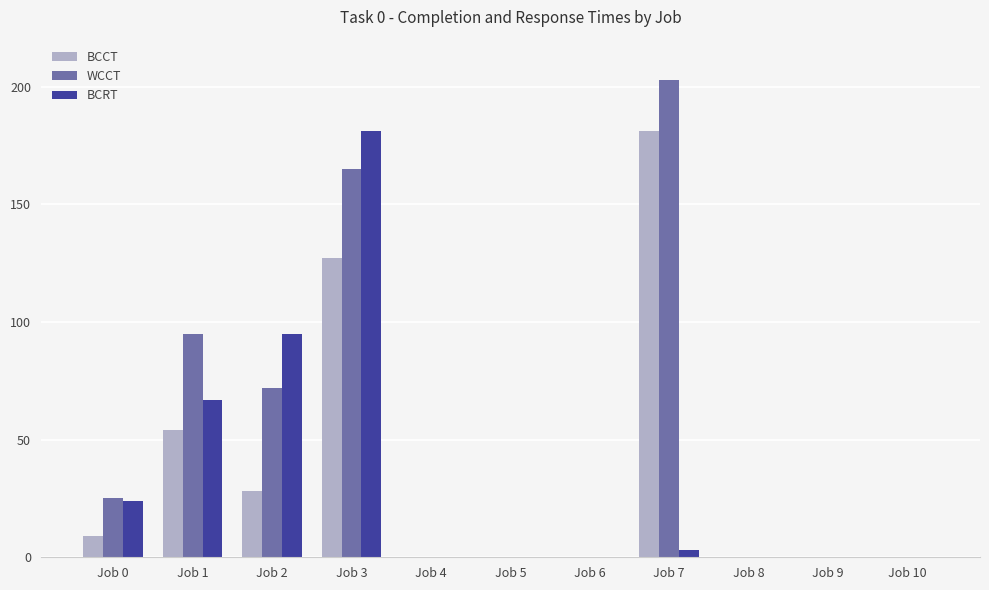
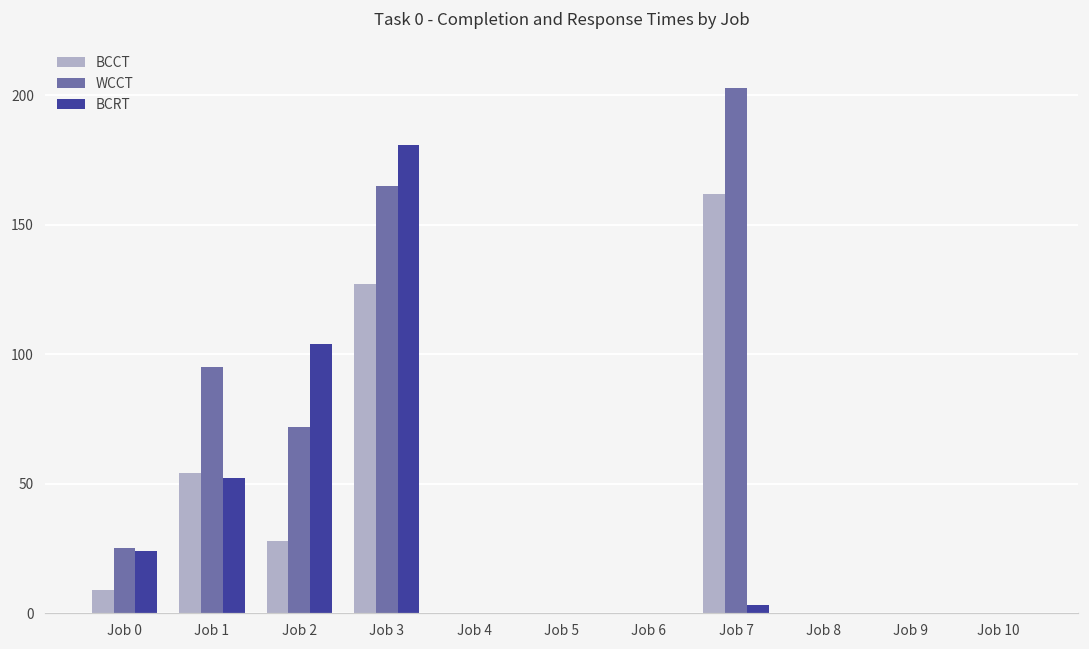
  {
    "BCCT": {
      "Job 0": 9,
      "Job 1": 54,
      "Job 2": 28,
      "Job 3": 127,
      "Job 4": 0,
      "Job 5": 0,
      "Job 6": 0,
-     "Job 7": 181,
+     "Job 7": 162,
      "Job 8": 0,
      "Job 9": 0,
      "Job 10": 0
    },
    "WCCT": {
      "Job 0": 25,
      "Job 1": 95,
      "Job 2": 72,
      "Job 3": 165,
      "Job 4": 0,
      "Job 5": 0,
      "Job 6": 0,
      "Job 7": 203,
      "Job 8": 0,
      "Job 9": 0,
      "Job 10": 0
    },
    "BCRT": {
      "Job 0": 24,
-     "Job 1": 67,
-     "Job 2": 95,
+     "Job 1": 52,
+     "Job 2": 104,
      "Job 3": 181,
      "Job 4": 0,
      "Job 5": 0,
      "Job 6": 0,
      "Job 7": 3,
      "Job 8": 0,
      "Job 9": 0,
      "Job 10": 0
    }
  }
